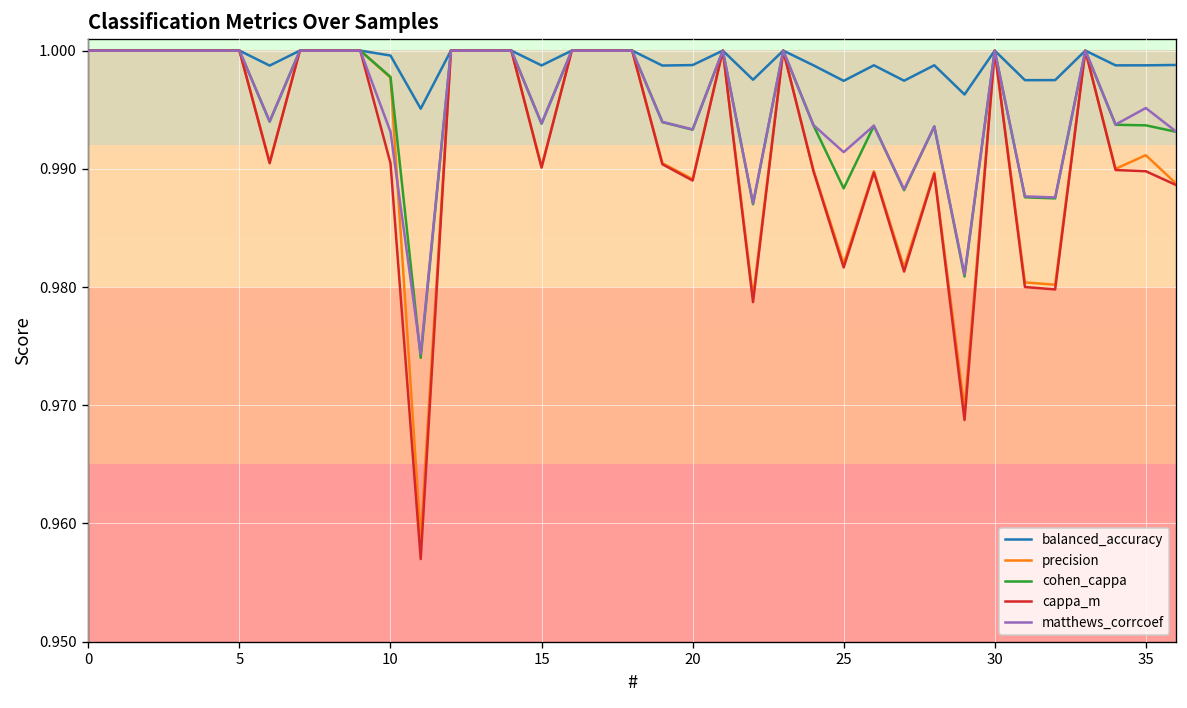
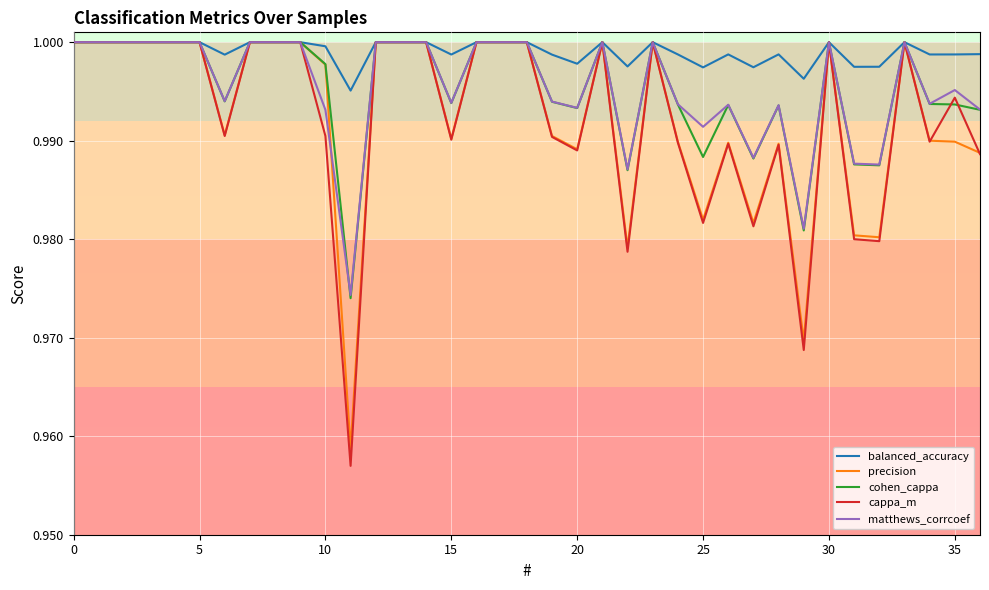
  {
    "balanced_accuracy": {
      "10": 1.000,
      "15": 0.999,
-     "20": 0.999,
+     "20": 0.998,
      "25": 0.997,
      "35": 0.999
    },
    "precision": {
      "25": 0.982,
-     "35": 0.991
+     "35": 0.990
    },
    "cohen_cappa": {
      "25": 0.988,
      "35": 0.994
    },
    "cappa_m": {
      "10": 0.990,
      "25": 0.982,
-     "35": 0.990
+     "35": 0.994
    },
    "matthews_corrcoef": {
      "10": 0.993,
      "25": 0.991,
      "35": 0.995
    }
  }
